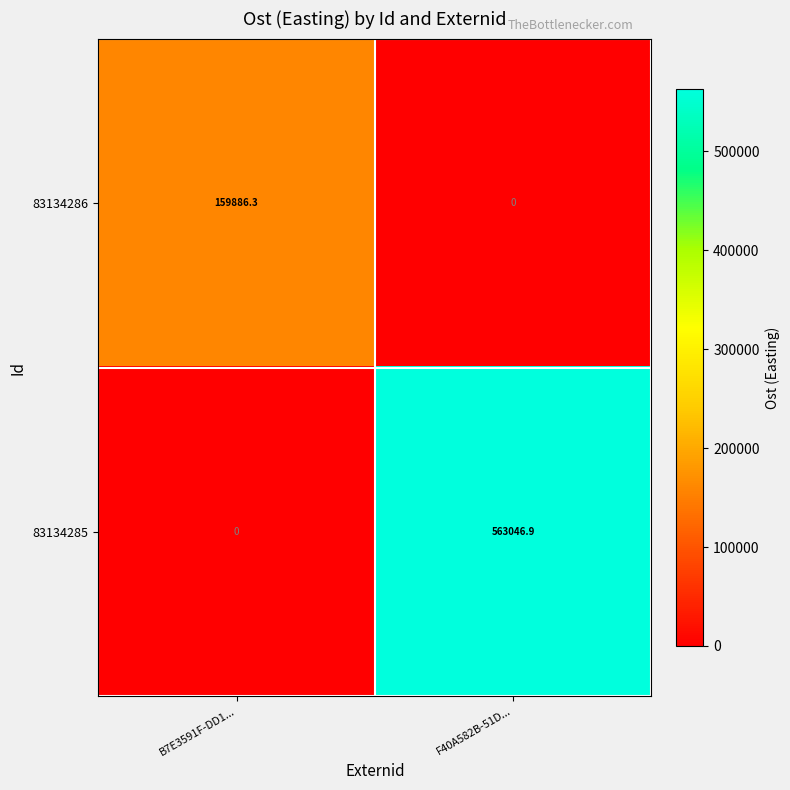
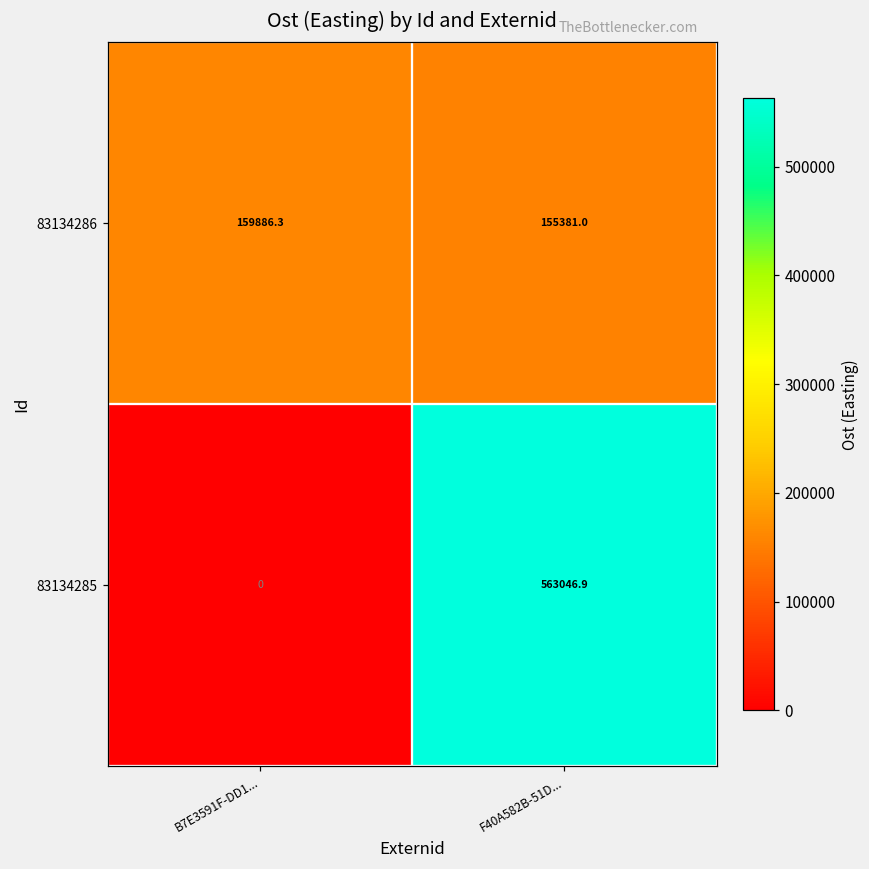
  {
    "83134286": {
      "B7E3591F-DD1...": 159886.3,
-     "F40A582B-51D...": 0
+     "F40A582B-51D...": 155381.0
    },
    "83134285": {
      "B7E3591F-DD1...": 0,
      "F40A582B-51D...": 563046.9
    }
  }
